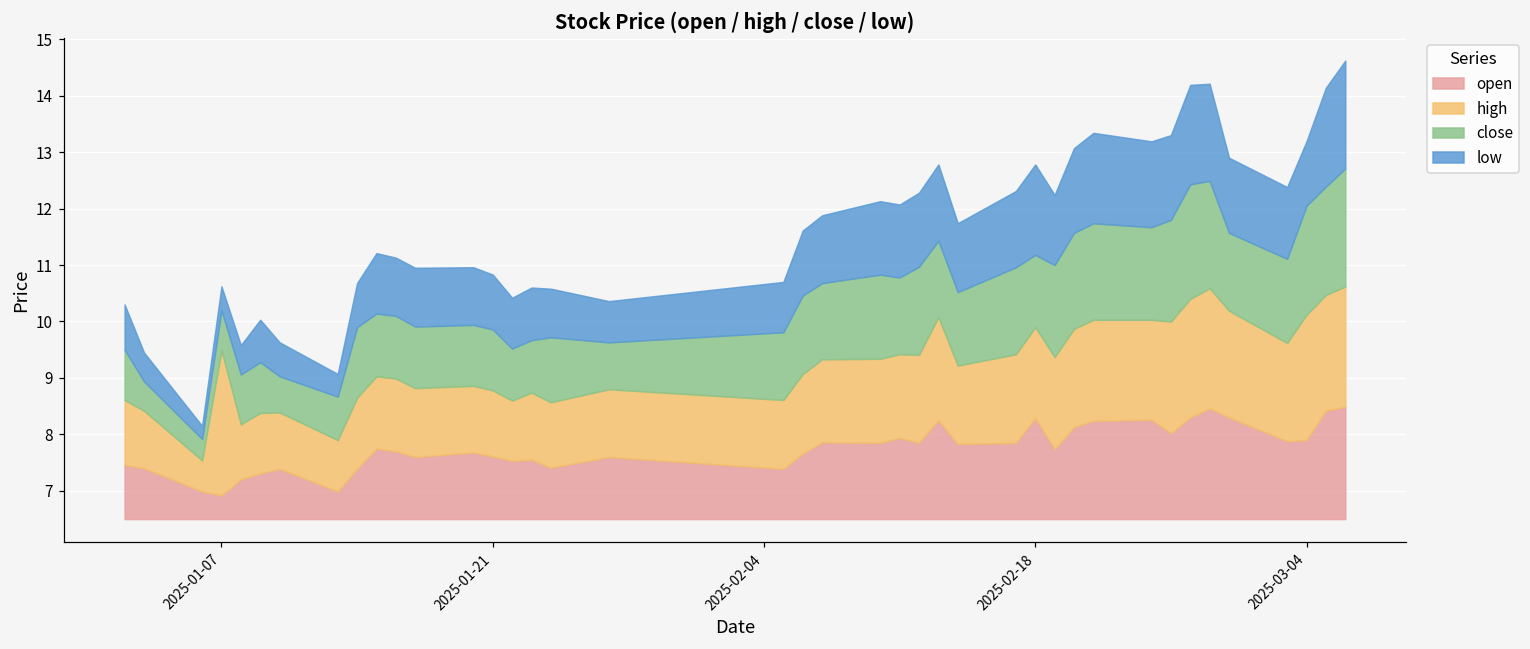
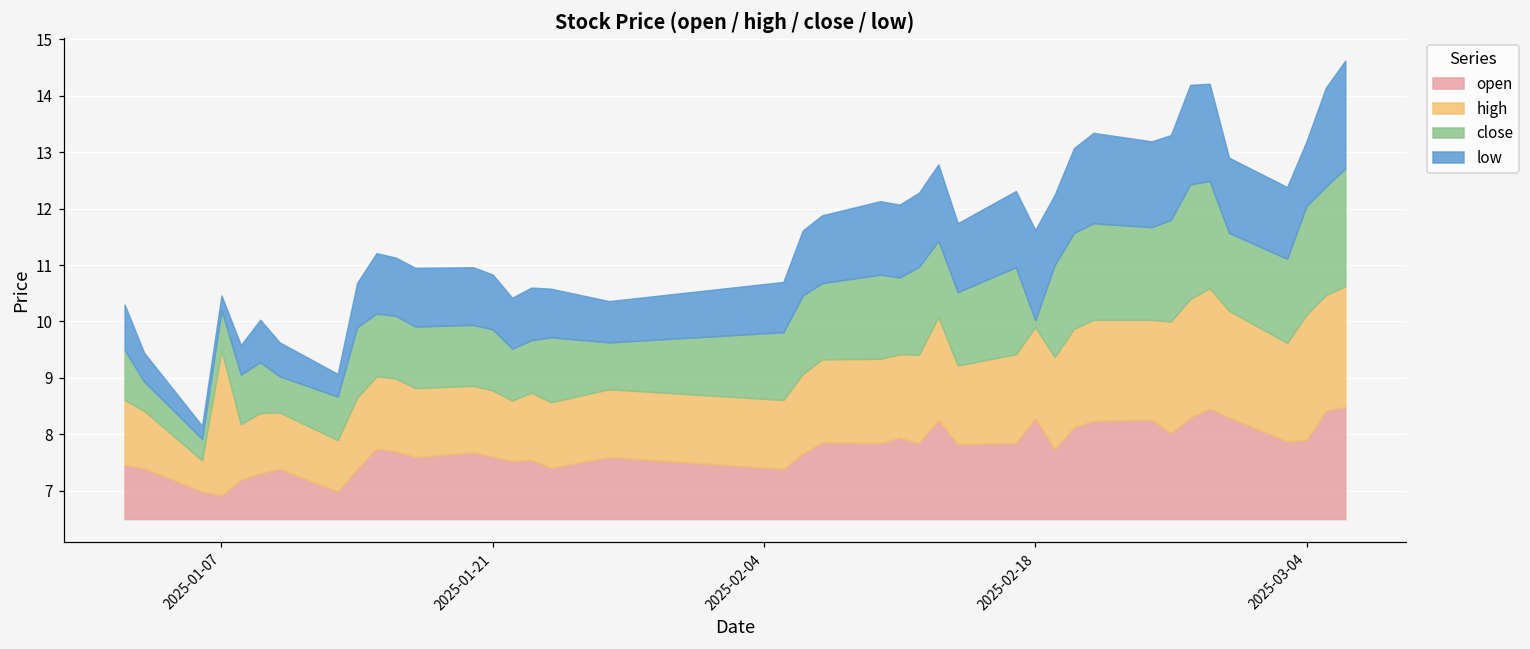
  {
    "open": {
      "2025-01-07": 6.9,
      "2025-01-21": 7.6,
      "2025-02-18": 8.3,
      "2025-03-04": 7.9
    },
    "high": {
      "2025-01-07": 2.6,
      "2025-01-21": 1.2,
      "2025-02-18": 1.6,
      "2025-03-04": 2.2
    },
    "close": {
      "2025-01-07": 0.7,
      "2025-01-21": 1.1,
-     "2025-02-18": 1.3,
+     "2025-02-18": 0.1,
      "2025-03-04": 1.9
    },
    "low": {
-     "2025-01-07": 0.4,
+     "2025-01-07": 0.3,
      "2025-01-21": 1.0,
      "2025-02-18": 1.6,
      "2025-03-04": 1.1
    }
  }
